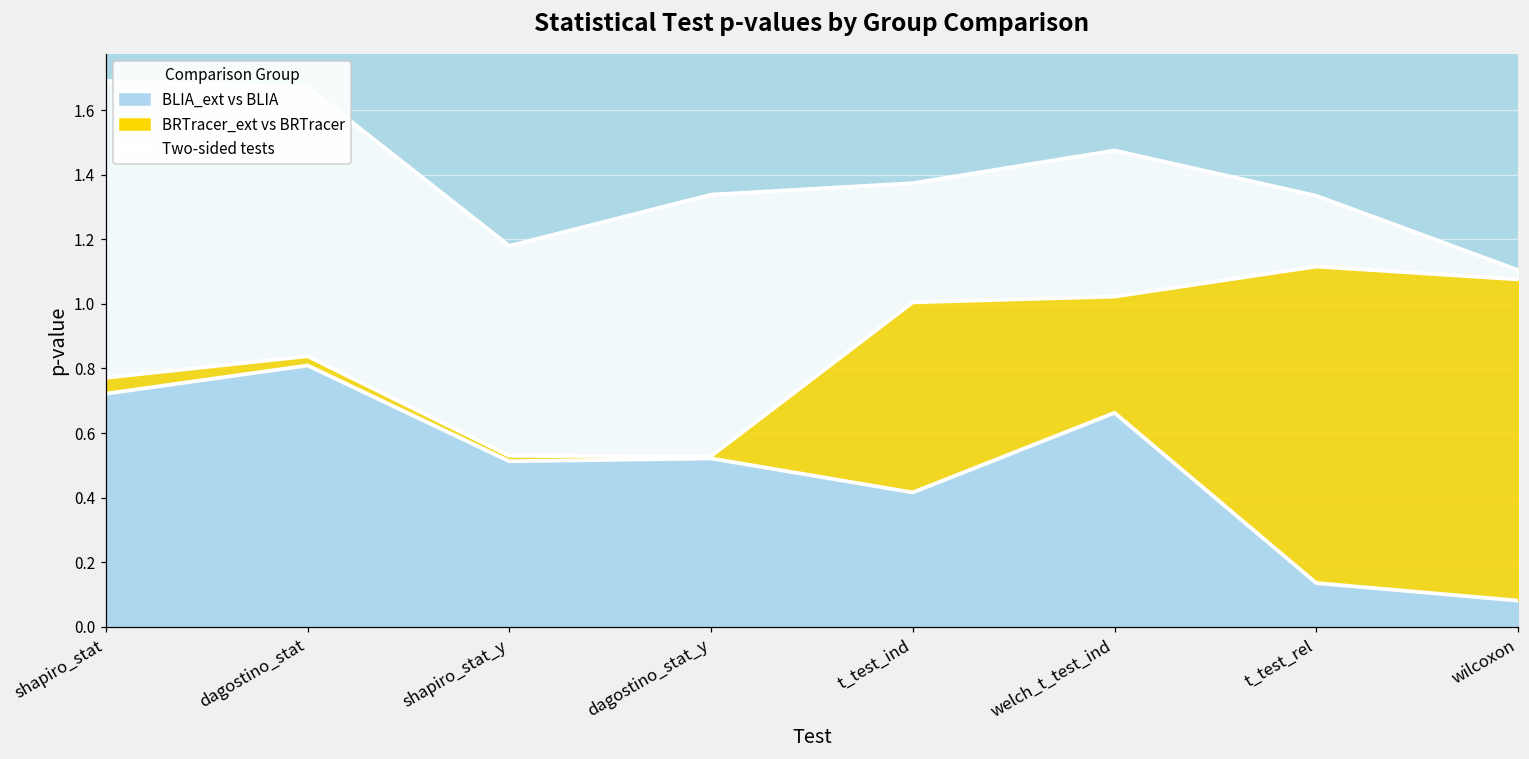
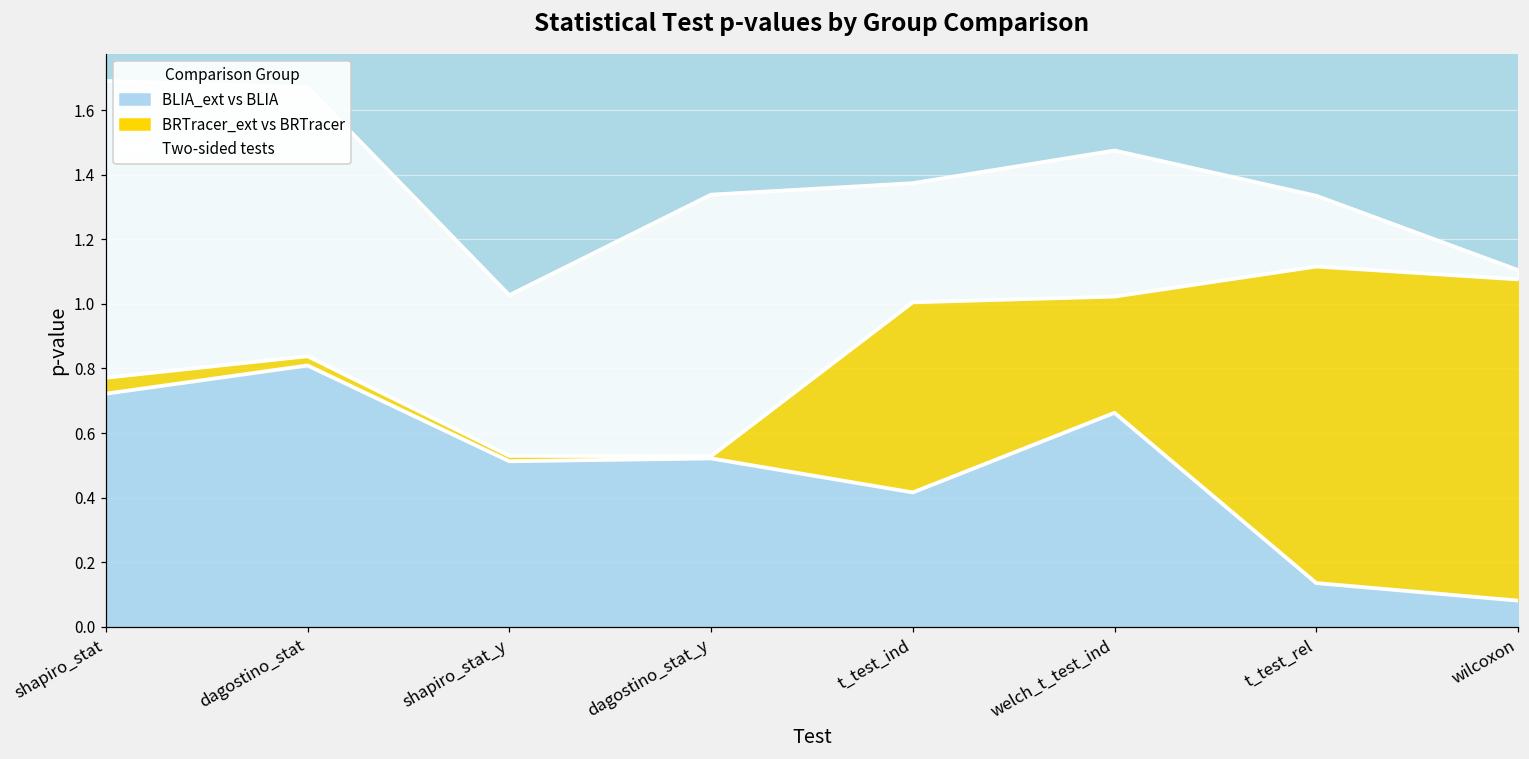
  {
    "BLIA_ext vs BLIA": {
      "shapiro_stat": 0.72,
      "dagostino_stat": 0.81,
      "shapiro_stat_y": 0.51,
      "t_test_ind": 0.42,
      "welch_t_test_ind": 0.66,
      "t_test_rel": 0.14,
      "wilcoxon": 0.08
    },
    "BRTracer_ext vs BRTracer": {
      "shapiro_stat": 0.05,
      "dagostino_stat": 0.03,
      "shapiro_stat_y": 0.02,
      "t_test_ind": 0.59,
      "welch_t_test_ind": 0.36,
      "t_test_rel": 0.98,
      "wilcoxon": 0.99
    },
    "Two-sided tests": {
      "shapiro_stat": 0.92,
-     "shapiro_stat_y": 0.65,
+     "shapiro_stat_y": 0.50,
      "dagostino_stat_y": 0.81,
      "t_test_ind": 0.37,
      "welch_t_test_ind": 0.45,
      "t_test_rel": 0.22,
      "wilcoxon": 0.03
    }
  }
